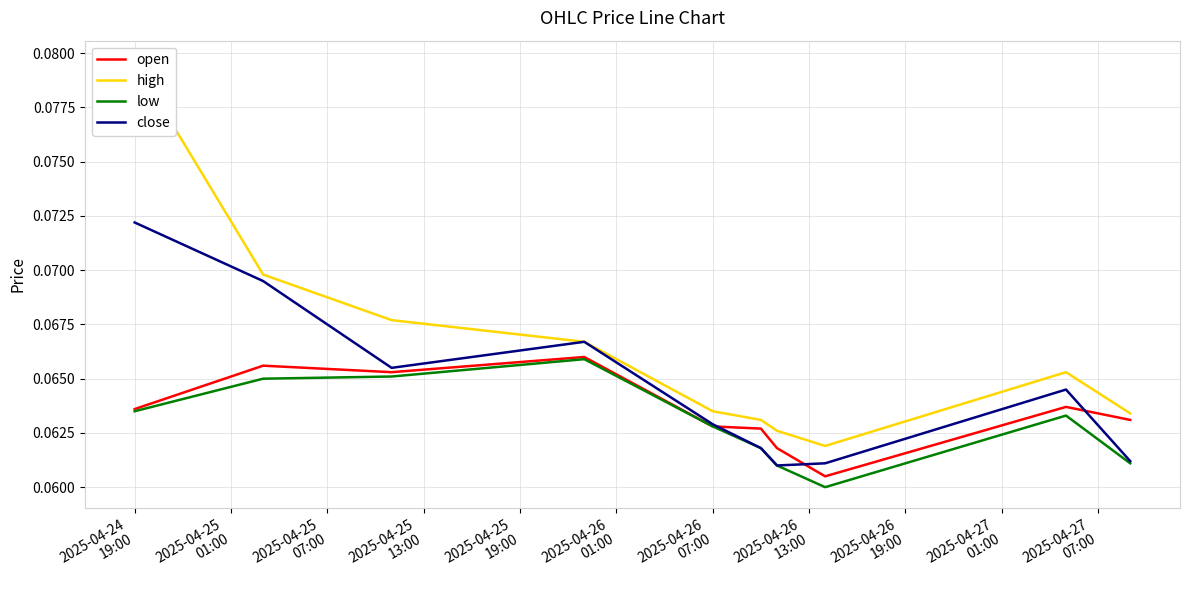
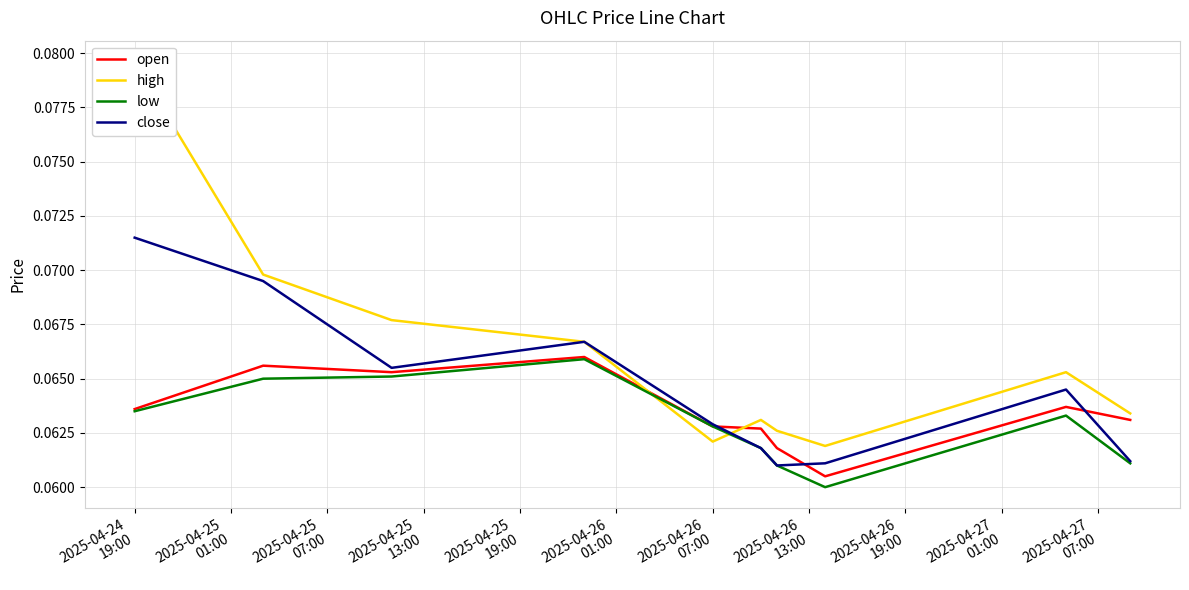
  {
    "high": {
-     "2025-04-26 07:00": 0.0635
+     "2025-04-26 07:00": 0.0621
    },
    "close": {
-     "2025-04-24 19:00": 0.0722
+     "2025-04-24 19:00": 0.0715
    }
  }
